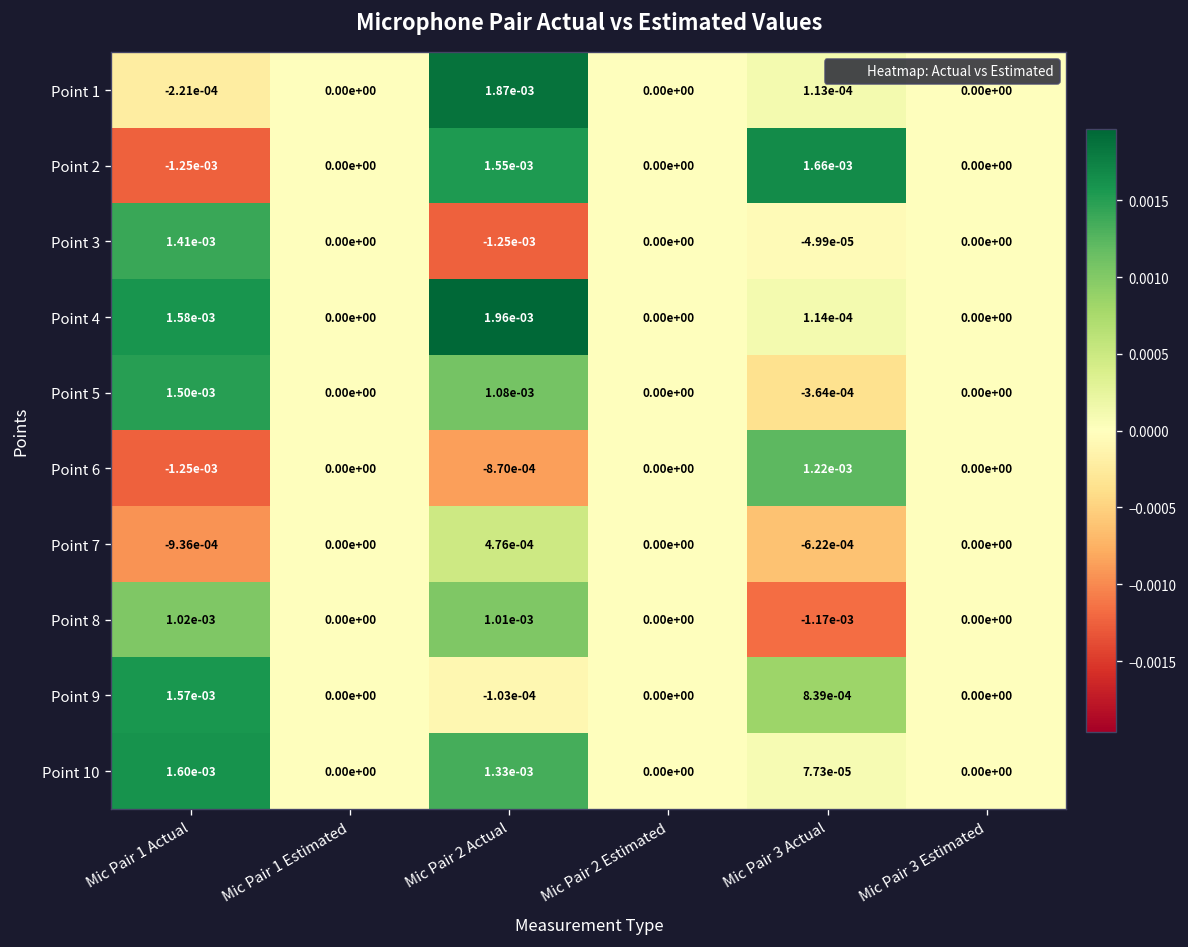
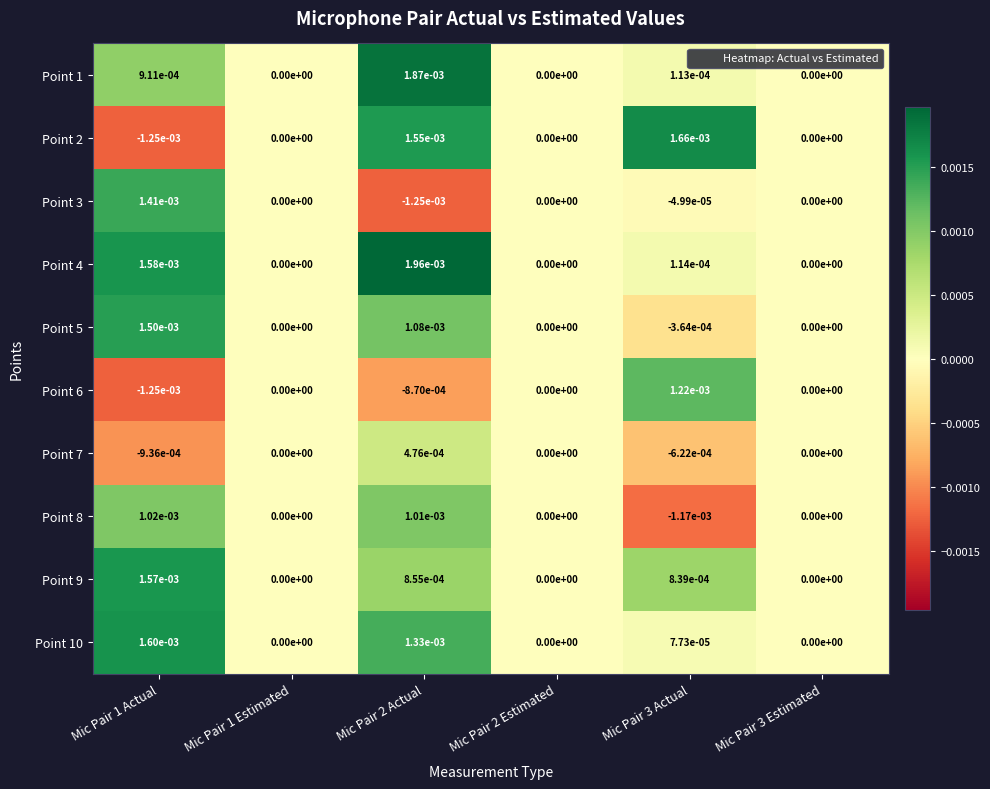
  {
    "Point 1": {
-     "Mic Pair 1 Actual": "-2.21e-04",
+     "Mic Pair 1 Actual": "9.11e-04",
      "Mic Pair 1 Estimated": "0.00e+00",
      "Mic Pair 2 Actual": "1.87e-03",
      "Mic Pair 2 Estimated": "0.00e+00",
      "Mic Pair 3 Actual": "1.13e-04",
      "Mic Pair 3 Estimated": "0.00e+00"
    },
    "Point 2": {
      "Mic Pair 1 Actual": "-1.25e-03",
      "Mic Pair 1 Estimated": "0.00e+00",
      "Mic Pair 2 Actual": "1.55e-03",
      "Mic Pair 2 Estimated": "0.00e+00",
      "Mic Pair 3 Actual": "1.66e-03",
      "Mic Pair 3 Estimated": "0.00e+00"
    },
    "Point 3": {
      "Mic Pair 1 Actual": "1.41e-03",
      "Mic Pair 1 Estimated": "0.00e+00",
      "Mic Pair 2 Actual": "-1.25e-03",
      "Mic Pair 2 Estimated": "0.00e+00",
      "Mic Pair 3 Actual": "-4.99e-05",
      "Mic Pair 3 Estimated": "0.00e+00"
    },
    "Point 4": {
      "Mic Pair 1 Actual": "1.58e-03",
      "Mic Pair 1 Estimated": "0.00e+00",
      "Mic Pair 2 Actual": "1.96e-03",
      "Mic Pair 2 Estimated": "0.00e+00",
      "Mic Pair 3 Actual": "1.14e-04",
      "Mic Pair 3 Estimated": "0.00e+00"
    },
    "Point 5": {
      "Mic Pair 1 Actual": "1.50e-03",
      "Mic Pair 1 Estimated": "0.00e+00",
      "Mic Pair 2 Actual": "1.08e-03",
      "Mic Pair 2 Estimated": "0.00e+00",
      "Mic Pair 3 Actual": "-3.64e-04",
      "Mic Pair 3 Estimated": "0.00e+00"
    },
    "Point 6": {
      "Mic Pair 1 Actual": "-1.25e-03",
      "Mic Pair 1 Estimated": "0.00e+00",
      "Mic Pair 2 Actual": "-8.70e-04",
      "Mic Pair 2 Estimated": "0.00e+00",
      "Mic Pair 3 Actual": "1.22e-03",
      "Mic Pair 3 Estimated": "0.00e+00"
    },
    "Point 7": {
      "Mic Pair 1 Actual": "-9.36e-04",
      "Mic Pair 1 Estimated": "0.00e+00",
      "Mic Pair 2 Actual": "4.76e-04",
      "Mic Pair 2 Estimated": "0.00e+00",
      "Mic Pair 3 Actual": "-6.22e-04",
      "Mic Pair 3 Estimated": "0.00e+00"
    },
    "Point 8": {
      "Mic Pair 1 Actual": "1.02e-03",
      "Mic Pair 1 Estimated": "0.00e+00",
      "Mic Pair 2 Actual": "1.01e-03",
      "Mic Pair 2 Estimated": "0.00e+00",
      "Mic Pair 3 Actual": "-1.17e-03",
      "Mic Pair 3 Estimated": "0.00e+00"
    },
    "Point 9": {
      "Mic Pair 1 Actual": "1.57e-03",
      "Mic Pair 1 Estimated": "0.00e+00",
-     "Mic Pair 2 Actual": "-1.03e-04",
+     "Mic Pair 2 Actual": "8.55e-04",
      "Mic Pair 2 Estimated": "0.00e+00",
      "Mic Pair 3 Actual": "8.39e-04",
      "Mic Pair 3 Estimated": "0.00e+00"
    },
    "Point 10": {
      "Mic Pair 1 Actual": "1.60e-03",
      "Mic Pair 1 Estimated": "0.00e+00",
      "Mic Pair 2 Actual": "1.33e-03",
      "Mic Pair 2 Estimated": "0.00e+00",
      "Mic Pair 3 Actual": "7.73e-05",
      "Mic Pair 3 Estimated": "0.00e+00"
    }
  }
